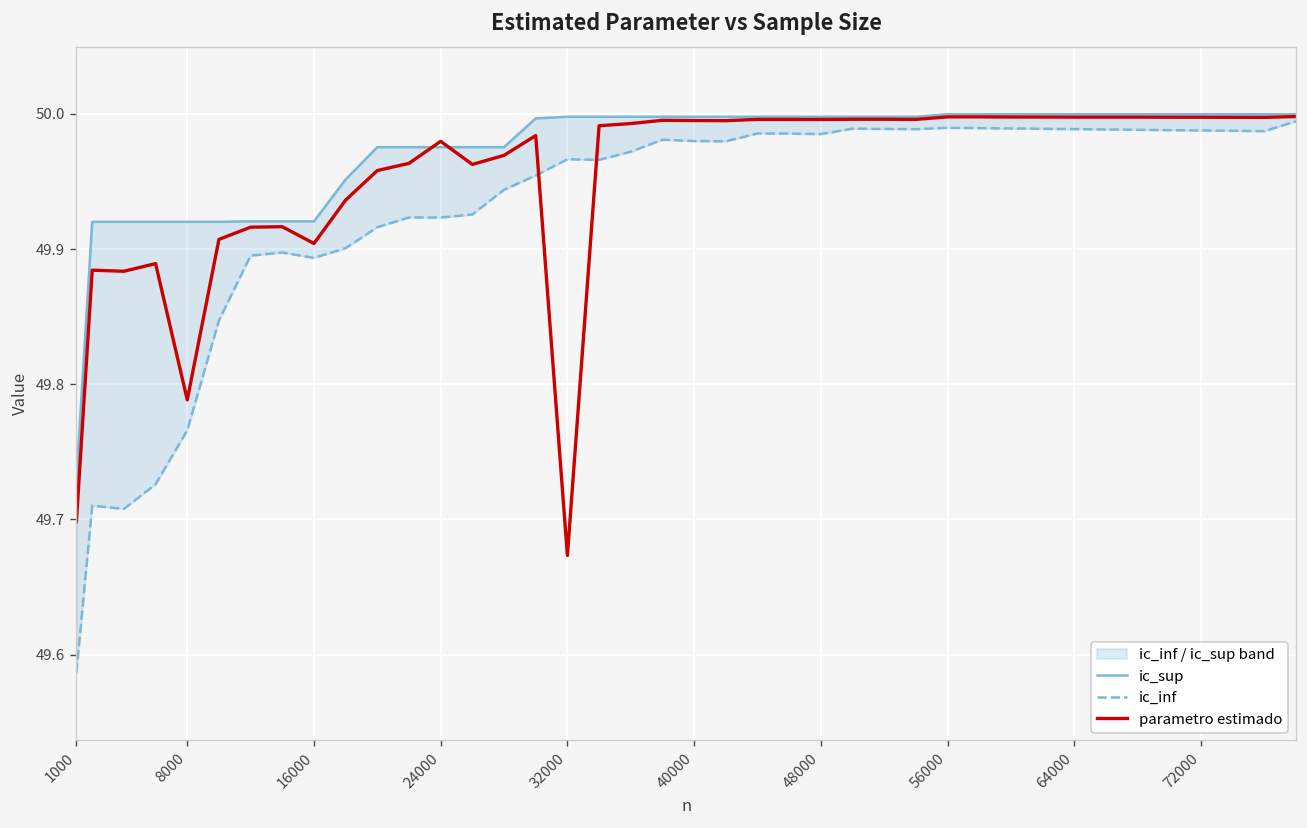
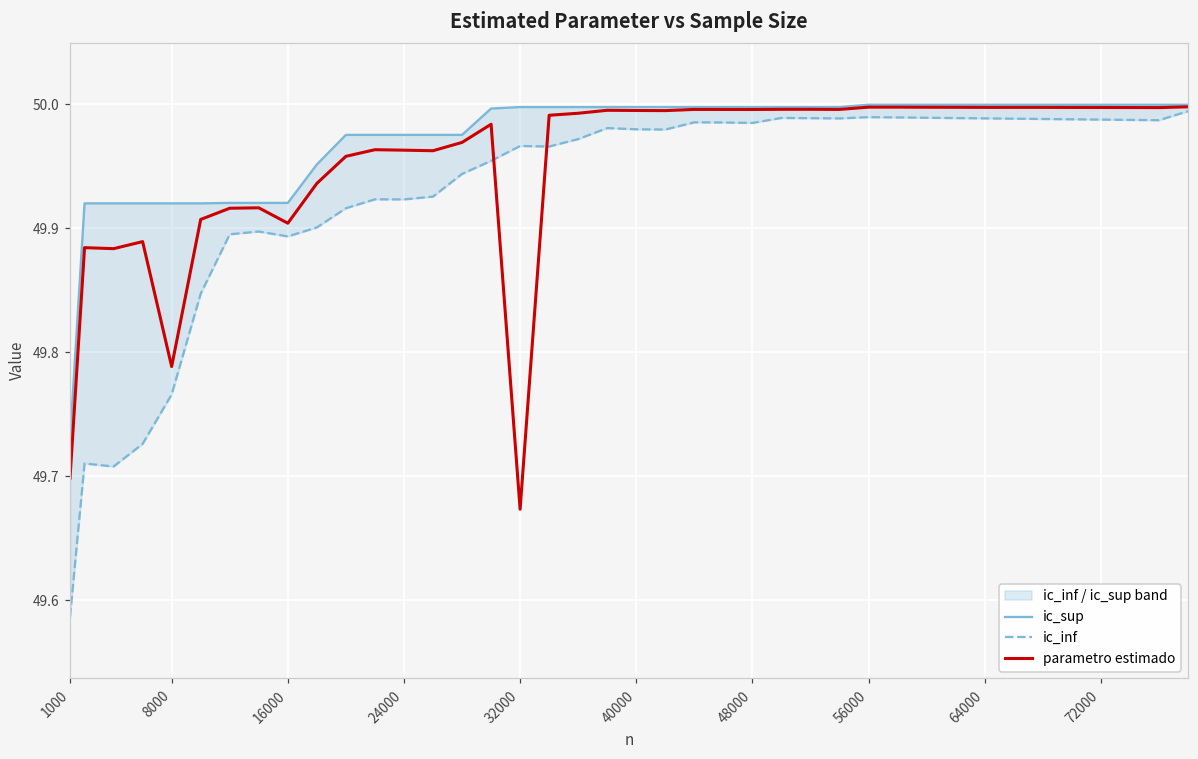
  {
    "parametro estimado": {
      "1000": 49.698,
      "8000": 49.788,
      "16000": 49.904,
-     "24000": 49.980,
+     "24000": 49.963,
      "32000": 49.673,
      "40000": 49.995
    }
  }
